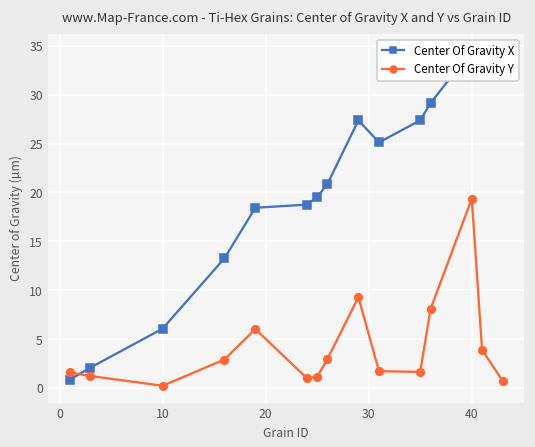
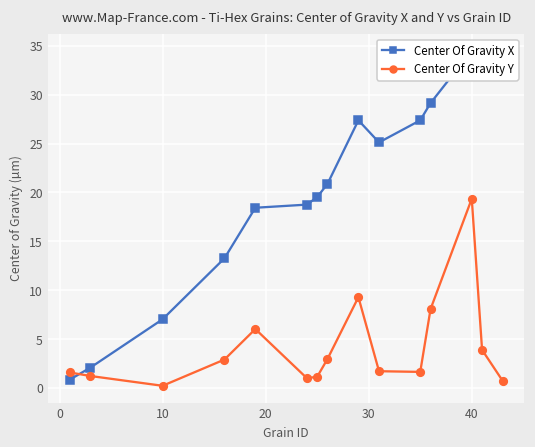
  {
    "Center Of Gravity X": {
-     "10": 6
+     "10": 7
    },
    "Center Of Gravity Y": {
      "10": 0,
      "40": 19
    }
  }
